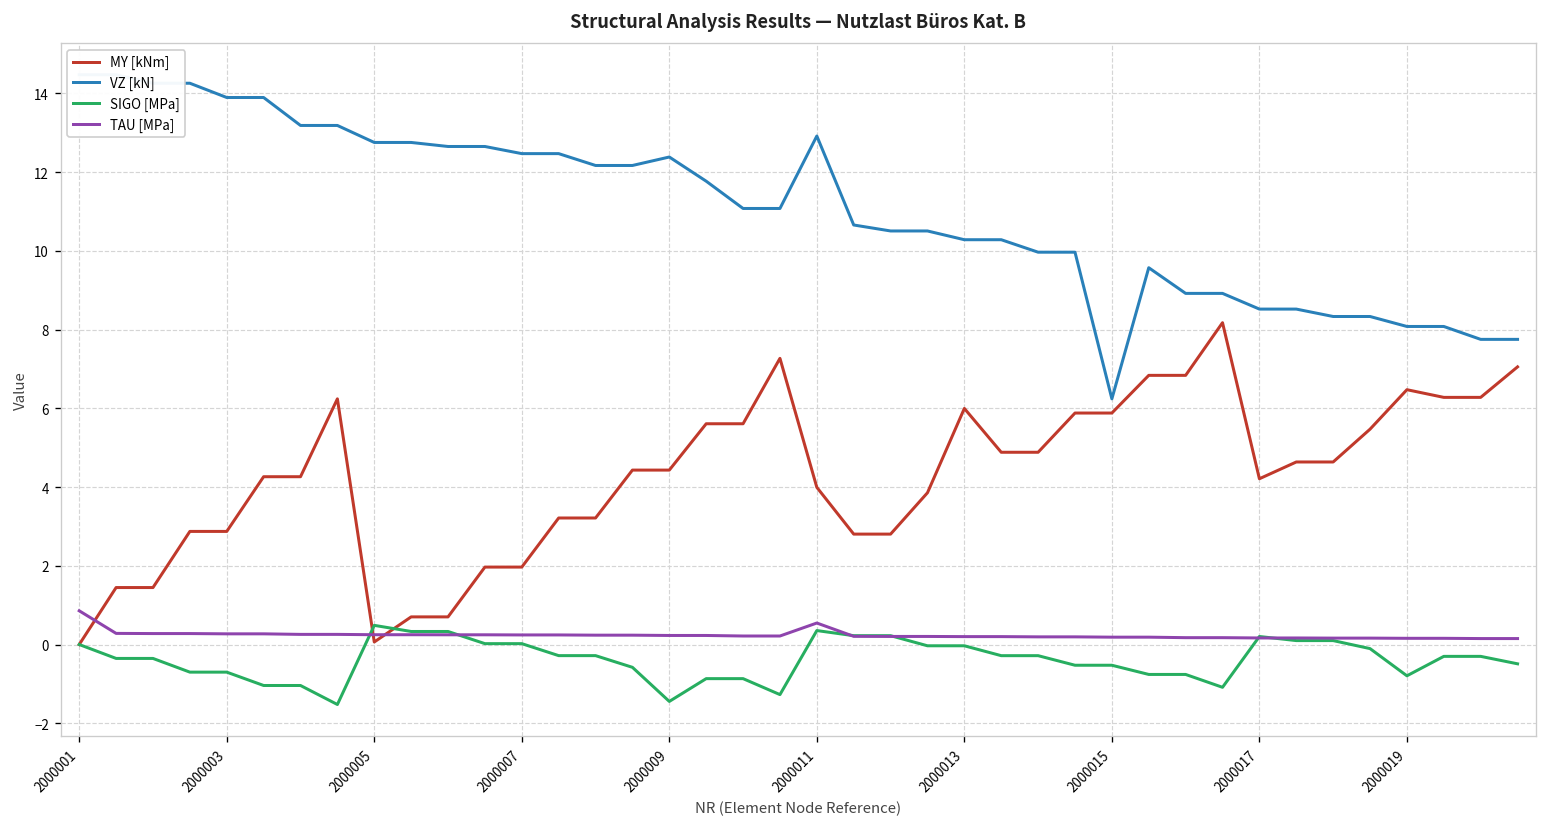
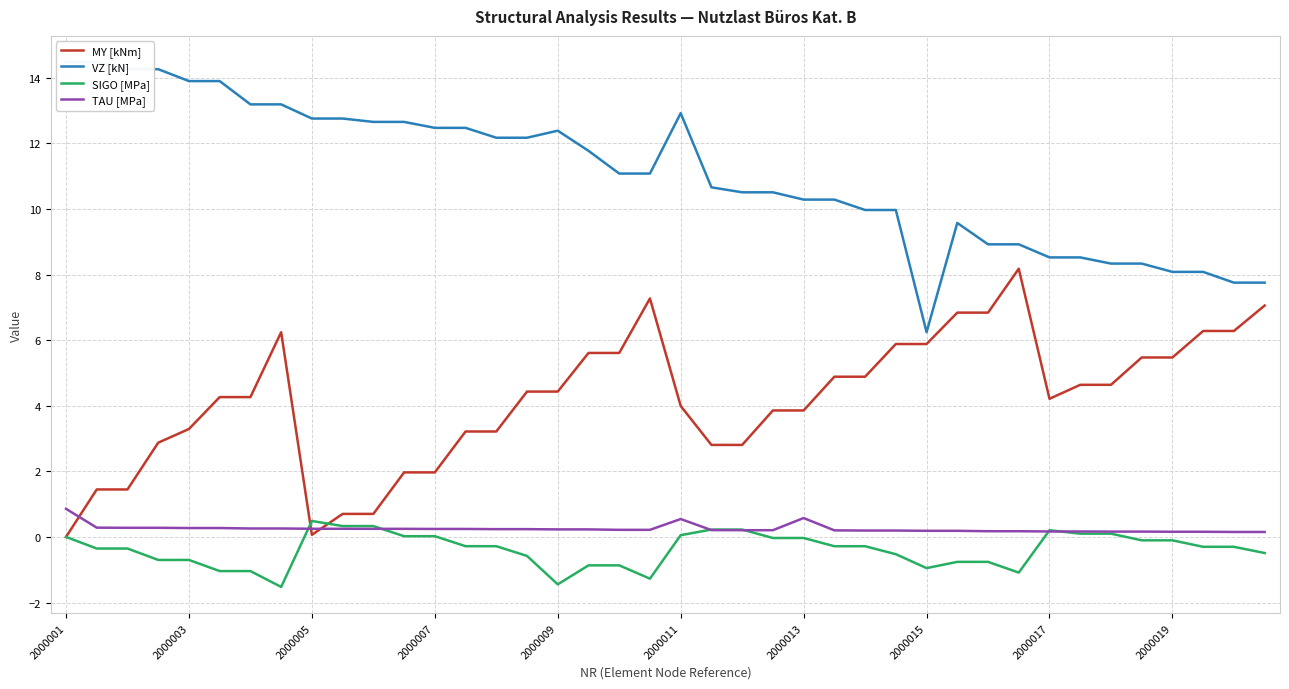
  {
    "MY [kNm]": {
-     "2000003": 2.9,
+     "2000003": 3.3,
      "2000005": 0.1,
      "2000007": 2.0,
      "2000009": 4.4,
      "2000011": 4.0,
-     "2000013": 6.0,
+     "2000013": 3.9,
      "2000015": 5.9,
      "2000017": 4.2,
-     "2000019": 6.5
+     "2000019": 5.5
    },
    "VZ [kN]": {
      "2000003": 13.9,
      "2000005": 12.8,
      "2000007": 12.5,
      "2000009": 12.4,
      "2000011": 12.9,
      "2000013": 10.3,
      "2000015": 6.2,
      "2000017": 8.5,
      "2000019": 8.1
    },
    "SIGO [MPa]": {
      "2000003": -0.7,
      "2000005": 0.5,
      "2000007": 0.0,
      "2000009": -1.4,
-     "2000011": 0.4,
+     "2000011": 0.1,
      "2000013": 0.0,
-     "2000015": -0.5,
-     "2000019": -0.8
+     "2000015": -1.0,
+     "2000019": -0.1
    },
    "TAU [MPa]": {
      "2000001": 0.9,
      "2000003": 0.3,
      "2000005": 0.2,
      "2000007": 0.2,
      "2000009": 0.2,
      "2000011": 0.5,
-     "2000013": 0.2,
+     "2000013": 0.6,
      "2000015": 0.2,
      "2000019": 0.2
    }
  }
